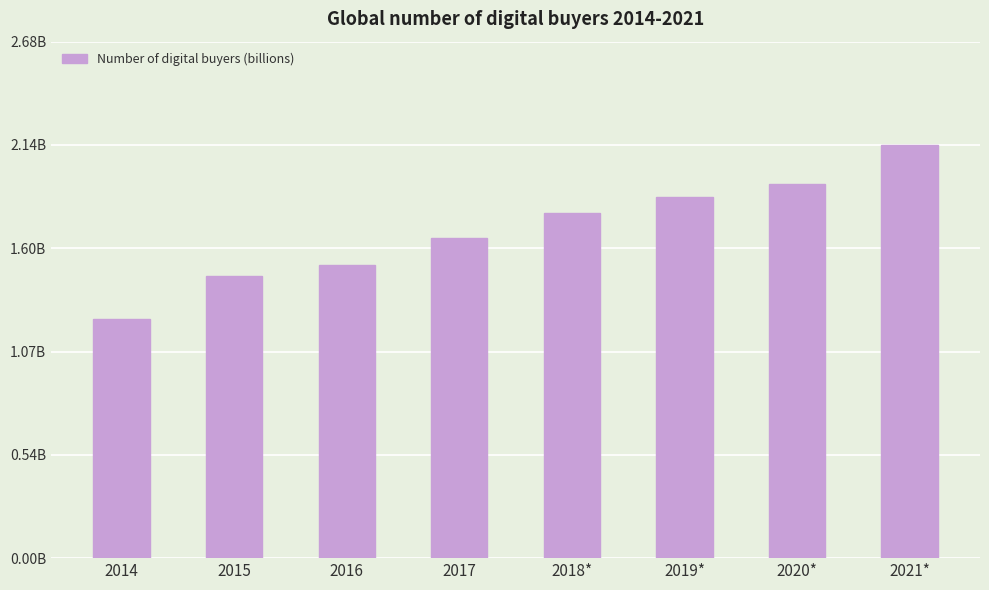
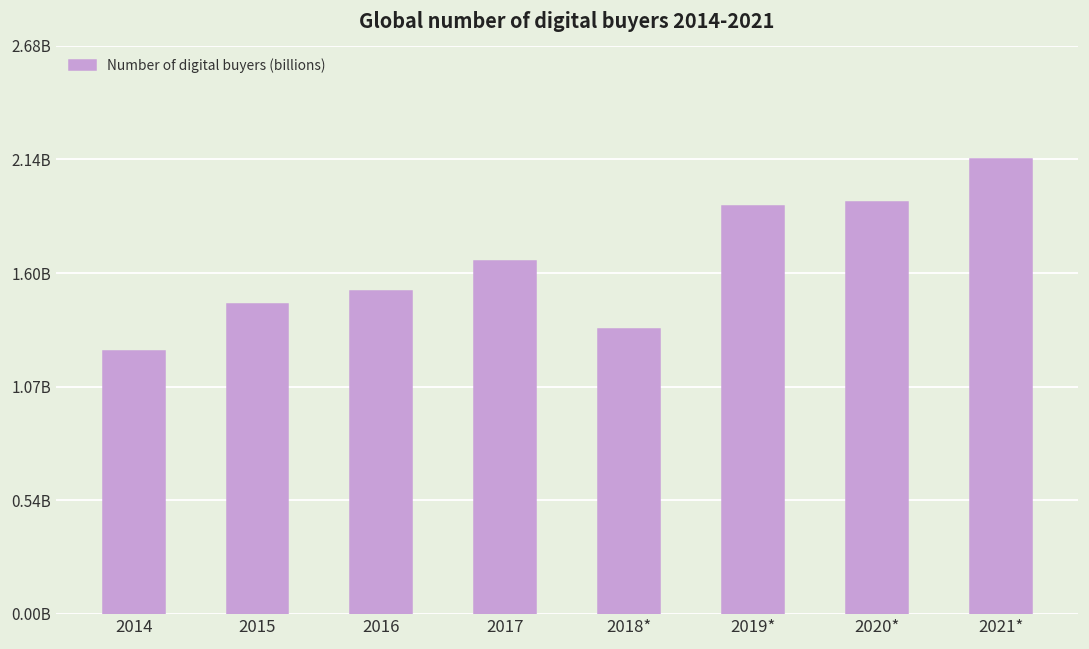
  {
    "2014": 1240000000,
    "2015": 1460000000,
    "2016": 1520000000,
    "2017": 1660000000,
-   "2018*": 1790000000,
-   "2019*": 1870000000,
+   "2018*": 1340000000,
+   "2019*": 1920000000,
    "2020*": 1940000000,
    "2021*": 2140000000
  }
